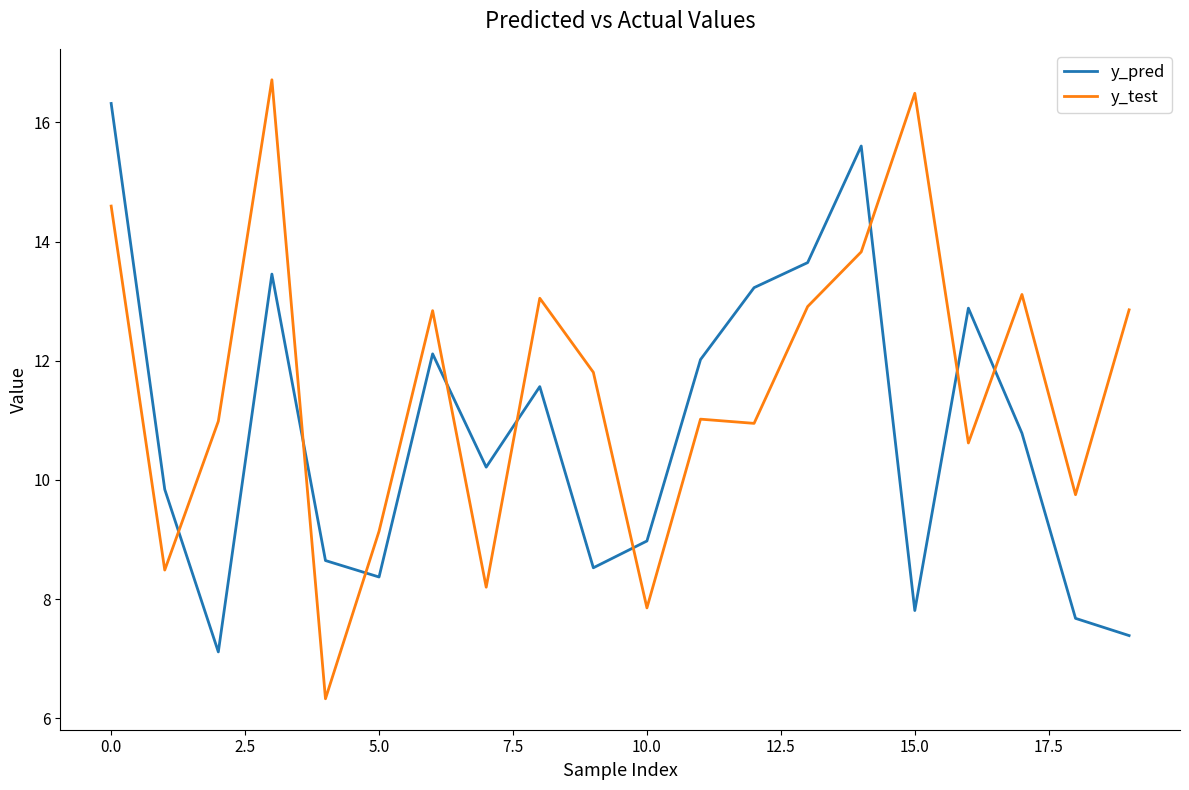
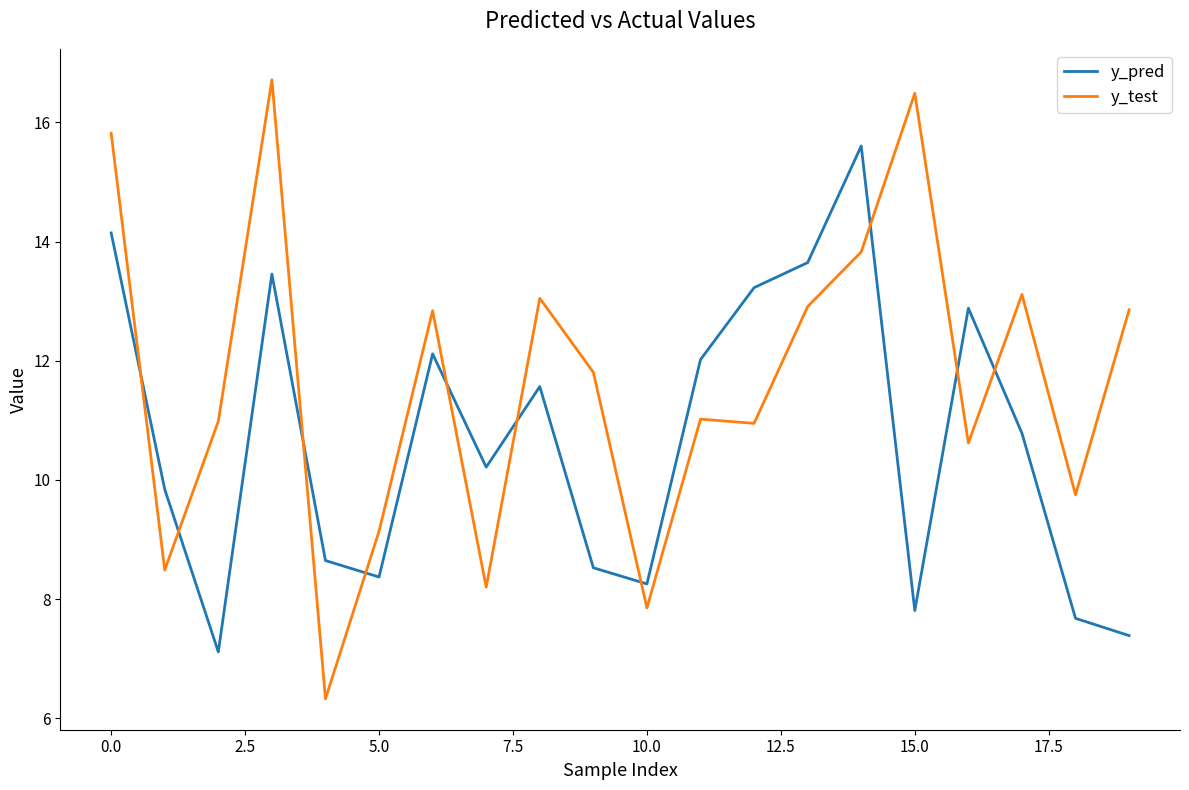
  {
    "y_pred": {
-     "0.0": 16.3,
+     "0.0": 14.1,
      "5.0": 8.4,
-     "10.0": 9.0,
+     "10.0": 8.3,
      "15.0": 7.8
    },
    "y_test": {
-     "0.0": 14.6,
+     "0.0": 15.8,
      "5.0": 9.1,
      "10.0": 7.9,
      "15.0": 16.5
    }
  }
